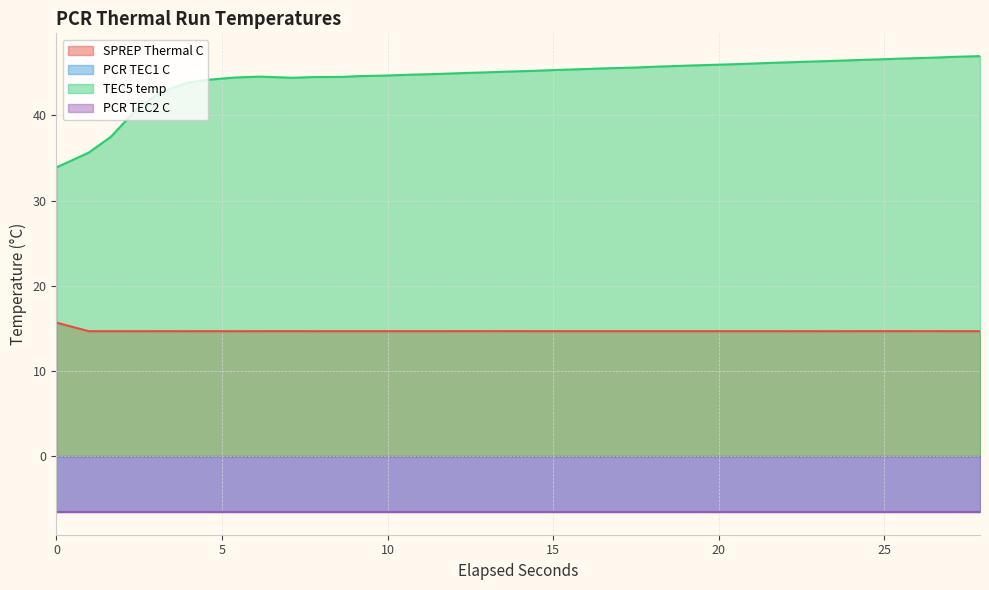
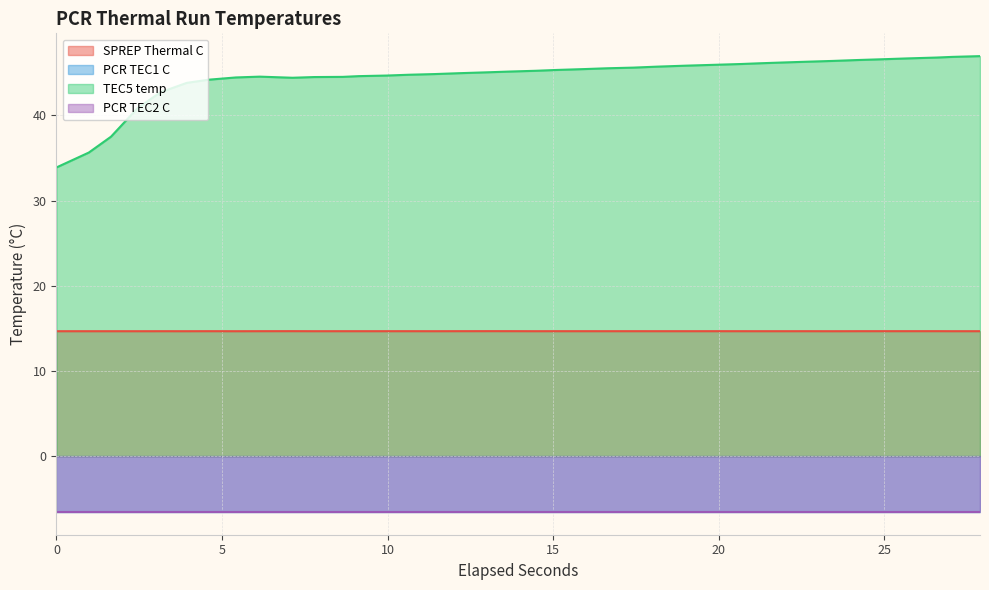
  {
    "SPREP Thermal C": {
-     "0": 16,
+     "0": 15,
      "25": 15
    },
    "PCR TEC2 C": {
      "0": 0,
      "25": 0
    },
    "TEC5 temp": {
      "0": 34,
      "25": 47
    }
  }
